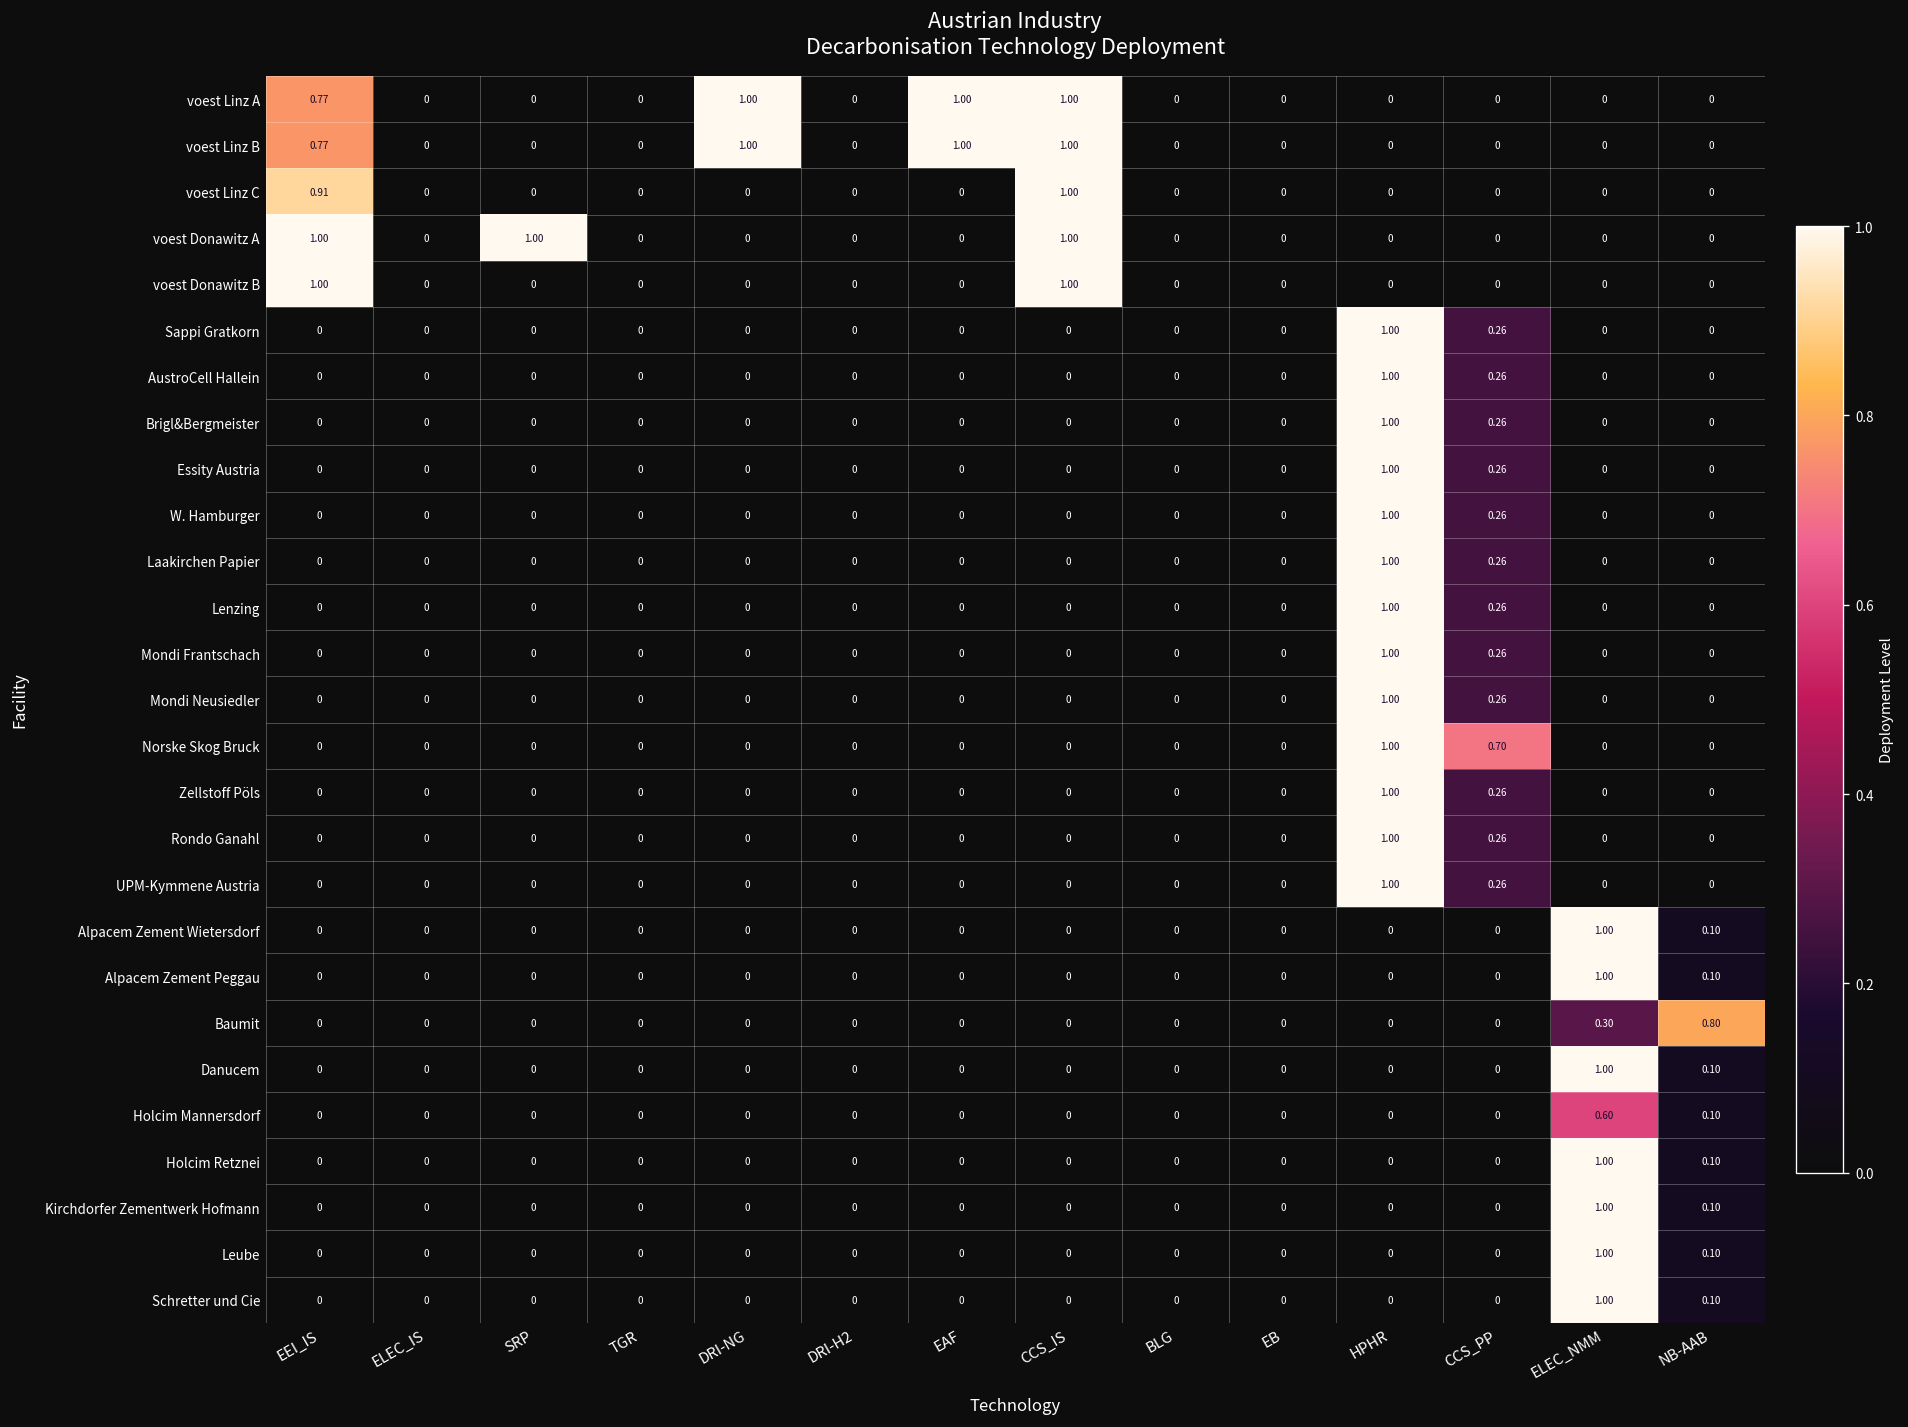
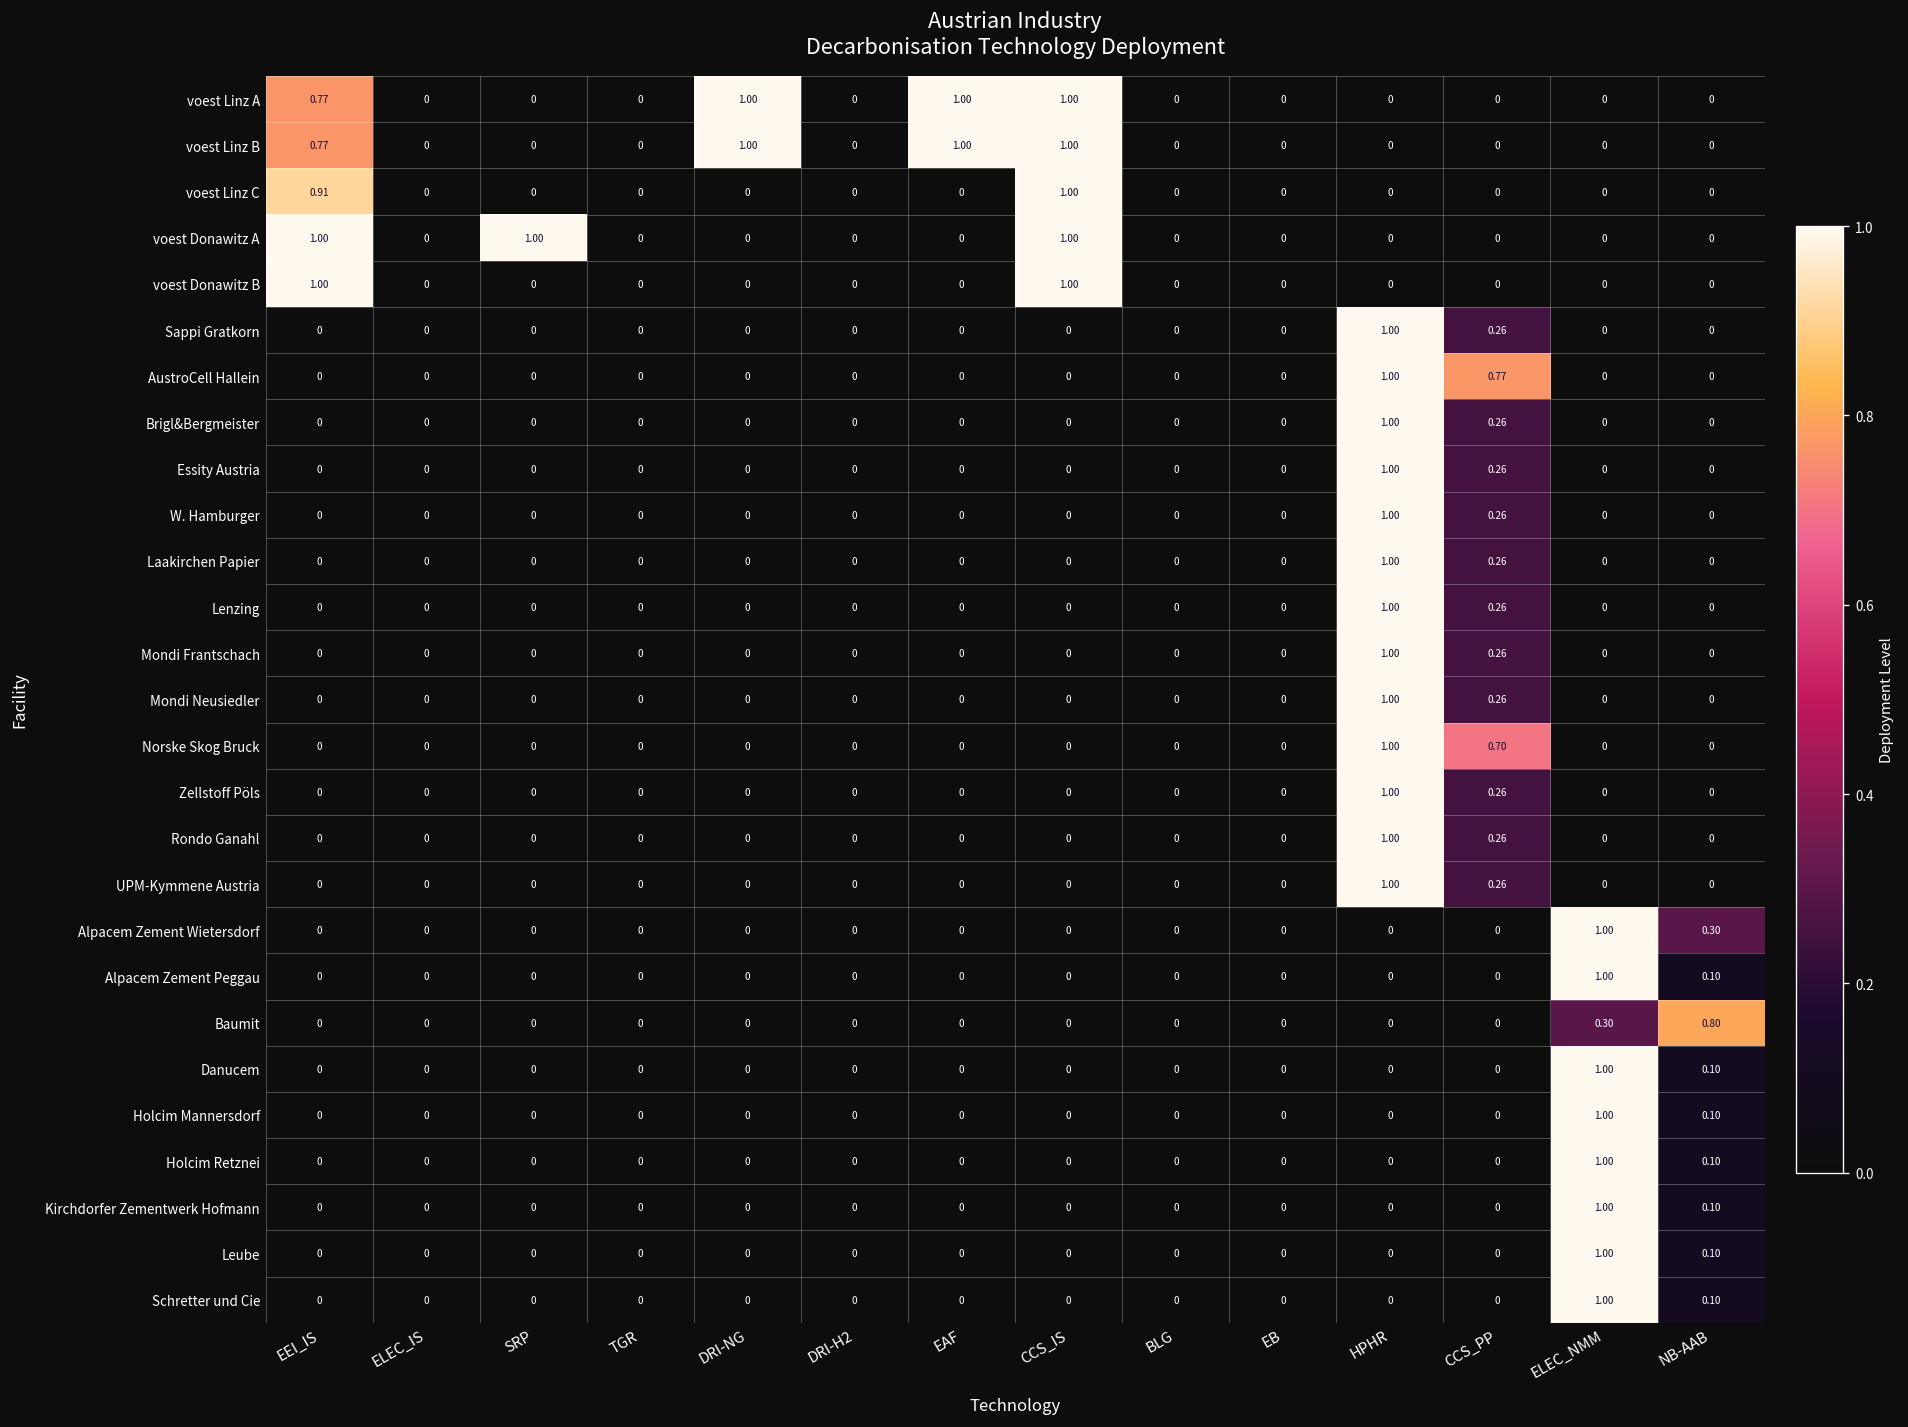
  {
    "AustroCell Hallein": {
      "EEI_IS": 0,
      "ELEC_IS": 0,
      "SRP": 0,
      "TGR": 0,
      "DRI-NG": 0,
      "DRI-H2": 0,
      "EAF": 0,
      "CCS_IS": 0,
      "BLG": 0,
      "EB": 0,
      "HPHR": 1.00,
-     "CCS_PP": 0.26,
+     "CCS_PP": 0.77,
      "ELEC_NMM": 0,
      "NB-AAB": 0
    },
    "Alpacem Zement Wietersdorf": {
      "EEI_IS": 0,
      "ELEC_IS": 0,
      "SRP": 0,
      "TGR": 0,
      "DRI-NG": 0,
      "DRI-H2": 0,
      "EAF": 0,
      "CCS_IS": 0,
      "BLG": 0,
      "EB": 0,
      "HPHR": 0,
      "CCS_PP": 0,
      "ELEC_NMM": 1.00,
-     "NB-AAB": 0.10
+     "NB-AAB": 0.30
    },
    "Holcim Mannersdorf": {
      "EEI_IS": 0,
      "ELEC_IS": 0,
      "SRP": 0,
      "TGR": 0,
      "DRI-NG": 0,
      "DRI-H2": 0,
      "EAF": 0,
      "CCS_IS": 0,
      "BLG": 0,
      "EB": 0,
      "HPHR": 0,
      "CCS_PP": 0,
-     "ELEC_NMM": 0.60,
+     "ELEC_NMM": 1.00,
      "NB-AAB": 0.10
    }
  }
